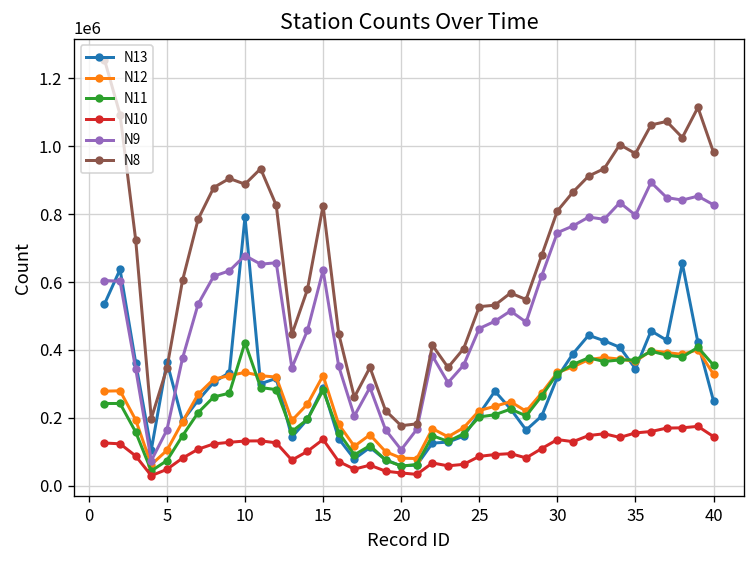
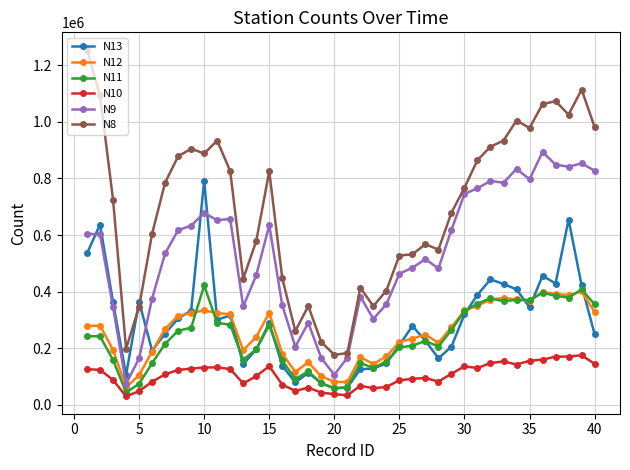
  {
    "N13": {
      "5": 360000,
      "10": 790000,
      "30": 320000,
      "35": 340000,
      "40": 250000
    },
    "N12": {
      "5": 100000,
      "10": 330000,
      "15": 320000,
      "20": 80000,
      "25": 220000,
      "40": 330000
    },
    "N11": {
      "5": 70000,
      "10": 420000,
      "40": 350000
    },
    "N10": {
      "5": 50000,
      "10": 130000,
      "15": 140000,
      "20": 40000,
      "25": 90000,
      "30": 140000,
      "35": 160000,
      "40": 140000
    },
    "N9": {
      "5": 160000,
      "10": 680000,
      "15": 630000,
      "20": 110000,
      "25": 460000,
      "30": 750000,
      "35": 800000,
      "40": 830000
    },
    "N8": {
      "5": 350000,
      "10": 890000,
      "15": 830000,
      "20": 180000,
      "25": 530000,
-     "30": 810000,
+     "30": 770000,
      "35": 980000,
      "40": 980000
    }
  }
